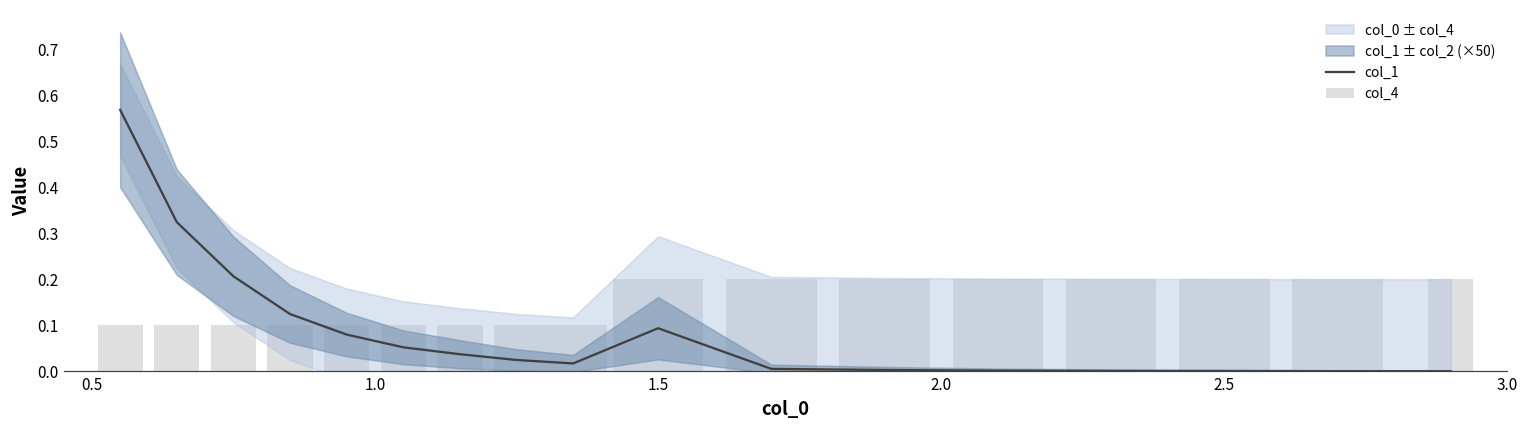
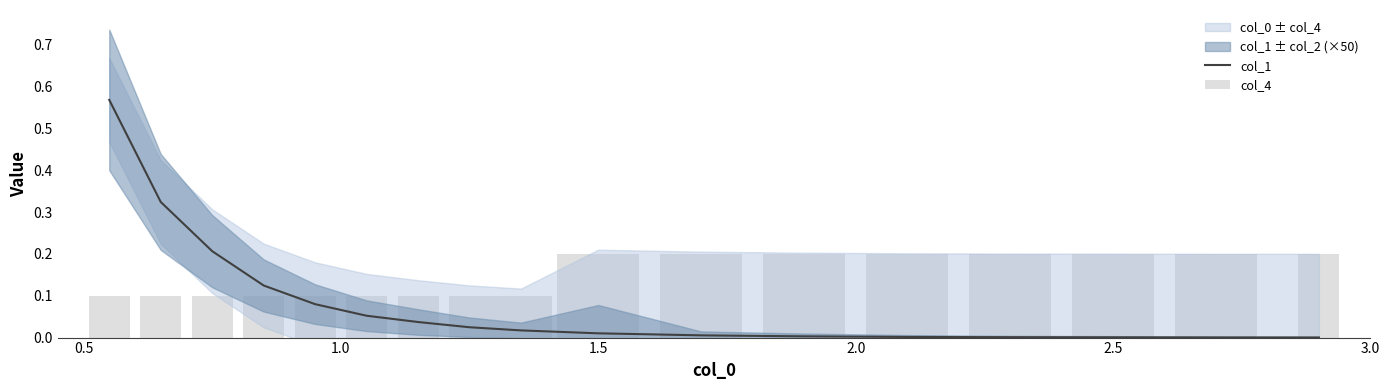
  {
    "col_1": {
-     "1.5": 0.09
+     "1.5": 0.01
    }
  }
